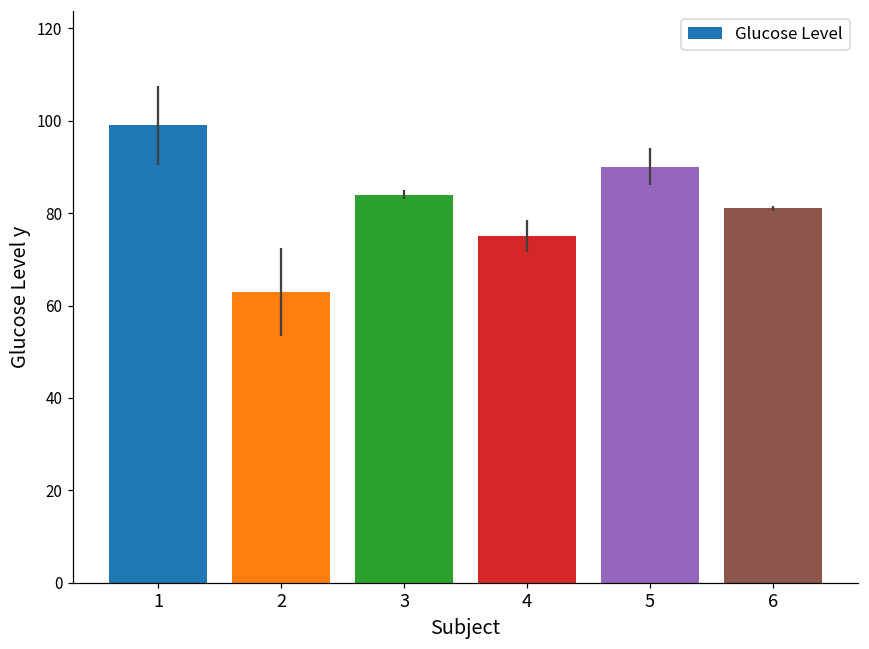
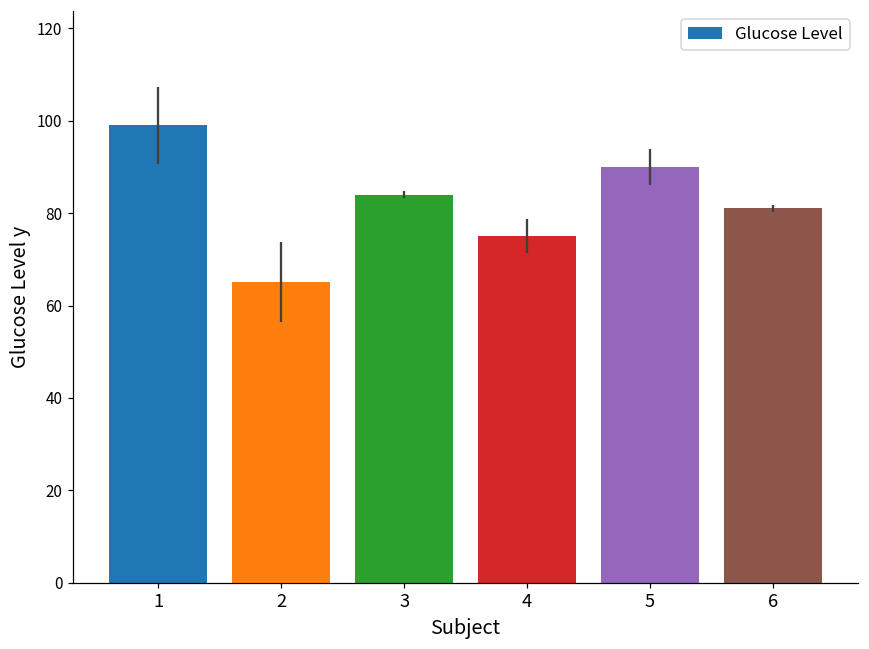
  {
    "1": 99,
-   "2": 63,
+   "2": 65,
    "3": 84,
    "4": 75,
    "5": 90,
    "6": 81
  }
